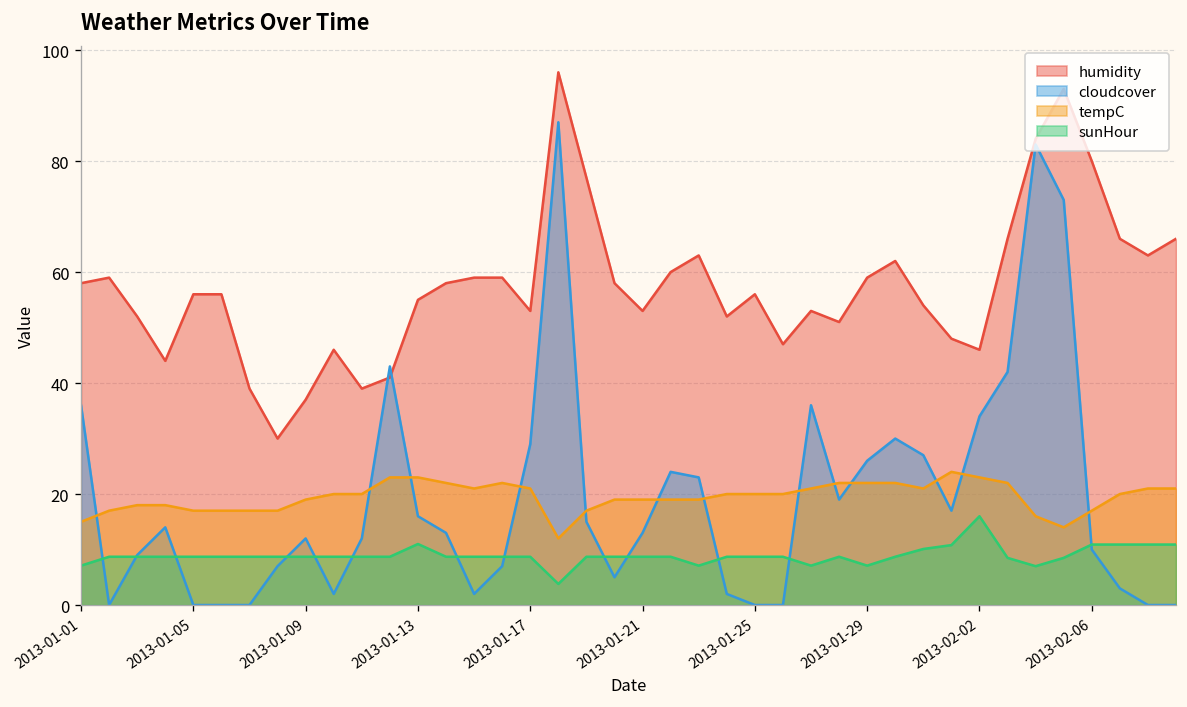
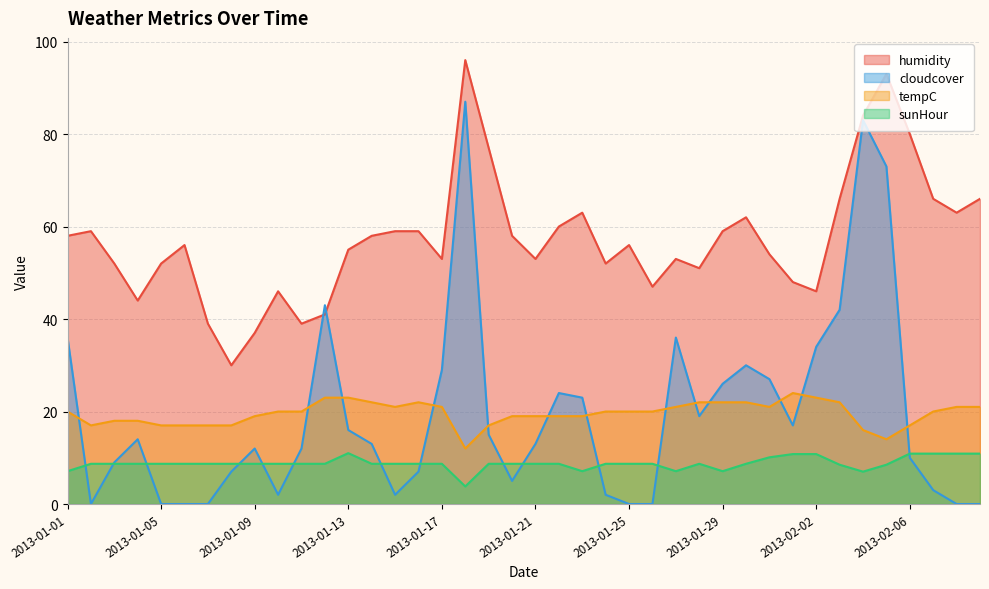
  {
    "humidity": {
      "2013-01-01": 58,
-     "2013-01-05": 56,
+     "2013-01-05": 52,
      "2013-01-09": 37,
      "2013-01-13": 55,
      "2013-01-17": 53,
      "2013-01-21": 53,
      "2013-01-25": 56,
      "2013-01-29": 59,
      "2013-02-02": 46,
      "2013-02-06": 80
    },
    "cloudcover": {
      "2013-01-01": 36,
      "2013-01-05": 0,
      "2013-01-09": 12,
      "2013-01-13": 16,
      "2013-01-17": 29,
      "2013-01-21": 13,
      "2013-01-25": 0,
      "2013-01-29": 26,
      "2013-02-02": 34,
      "2013-02-06": 10
    },
    "tempC": {
-     "2013-01-01": 15,
+     "2013-01-01": 20,
      "2013-01-05": 17,
      "2013-01-09": 19,
      "2013-01-13": 23,
      "2013-01-17": 21,
      "2013-01-21": 19,
      "2013-01-25": 20,
      "2013-01-29": 22,
      "2013-02-02": 23,
      "2013-02-06": 17
    },
    "sunHour": {
      "2013-01-01": 7,
      "2013-01-05": 9,
      "2013-01-09": 9,
      "2013-01-13": 11,
      "2013-01-17": 9,
      "2013-01-21": 9,
      "2013-01-25": 9,
      "2013-01-29": 7,
-     "2013-02-02": 16,
+     "2013-02-02": 11,
      "2013-02-06": 11
    }
  }
